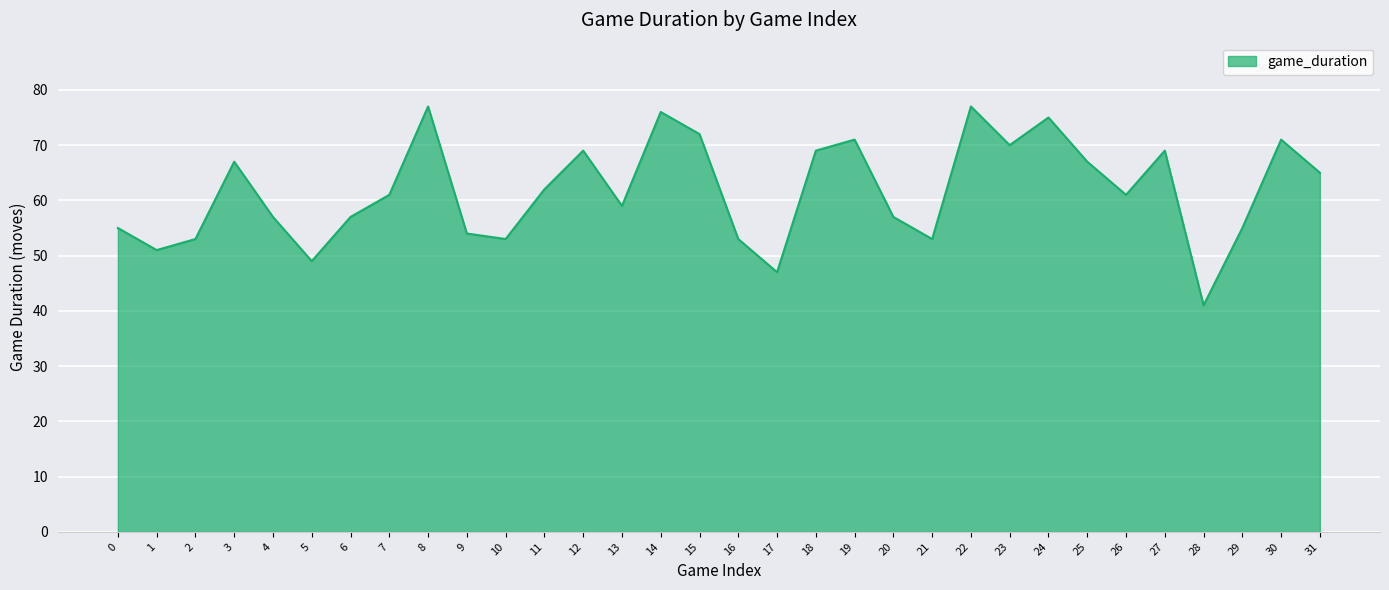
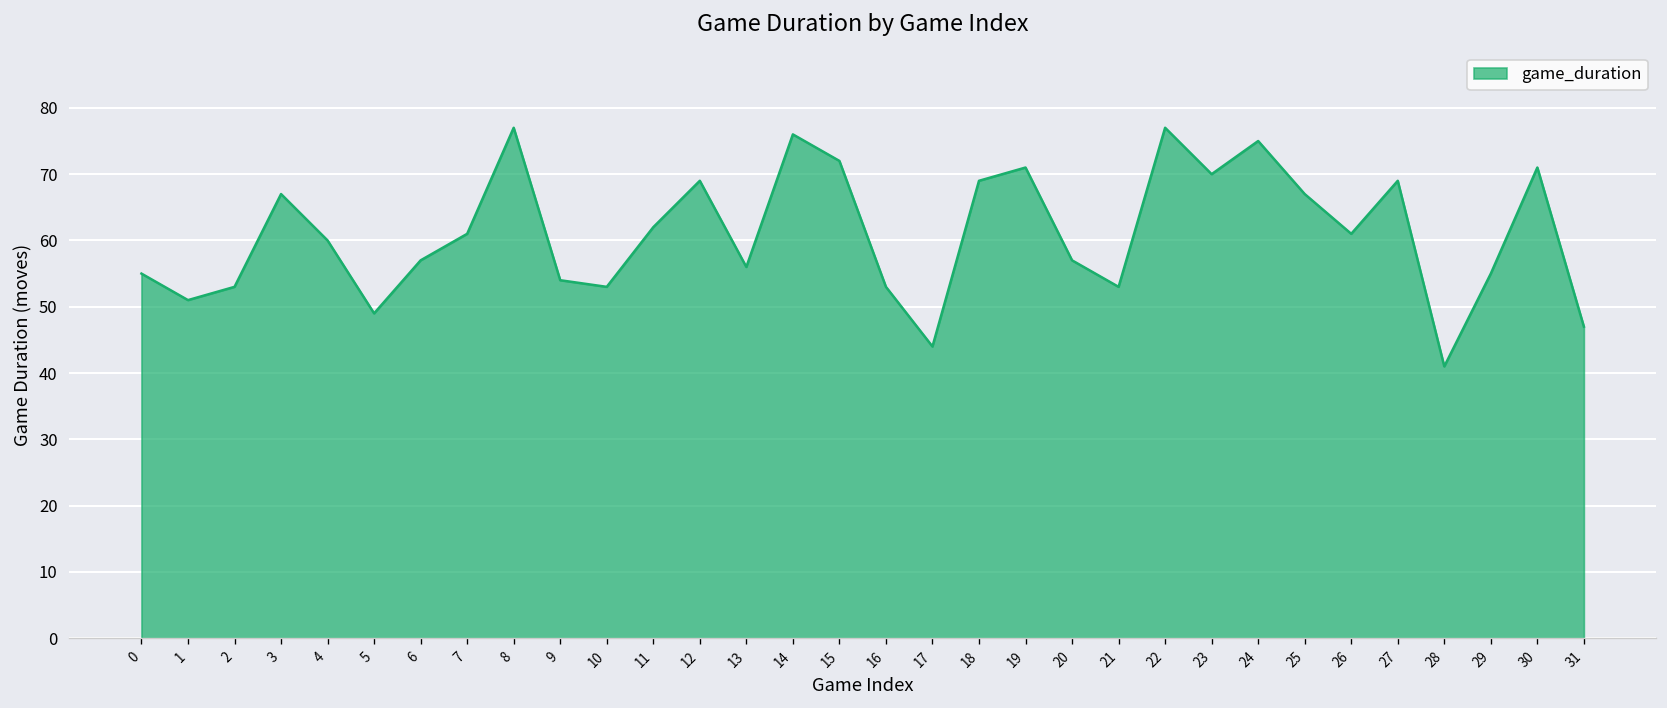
  {
    "0": 55,
    "1": 51,
    "2": 53,
    "3": 67,
-   "4": 57,
+   "4": 60,
    "5": 49,
    "6": 57,
    "7": 61,
    "8": 77,
    "9": 54,
    "10": 53,
    "11": 62,
    "12": 69,
-   "13": 59,
+   "13": 56,
    "14": 76,
    "15": 72,
    "16": 53,
-   "17": 47,
+   "17": 44,
    "18": 69,
    "19": 71,
    "20": 57,
    "21": 53,
    "22": 77,
    "23": 70,
    "24": 75,
    "25": 67,
    "26": 61,
    "27": 69,
    "28": 41,
    "29": 55,
    "30": 71,
-   "31": 65
+   "31": 47
  }
